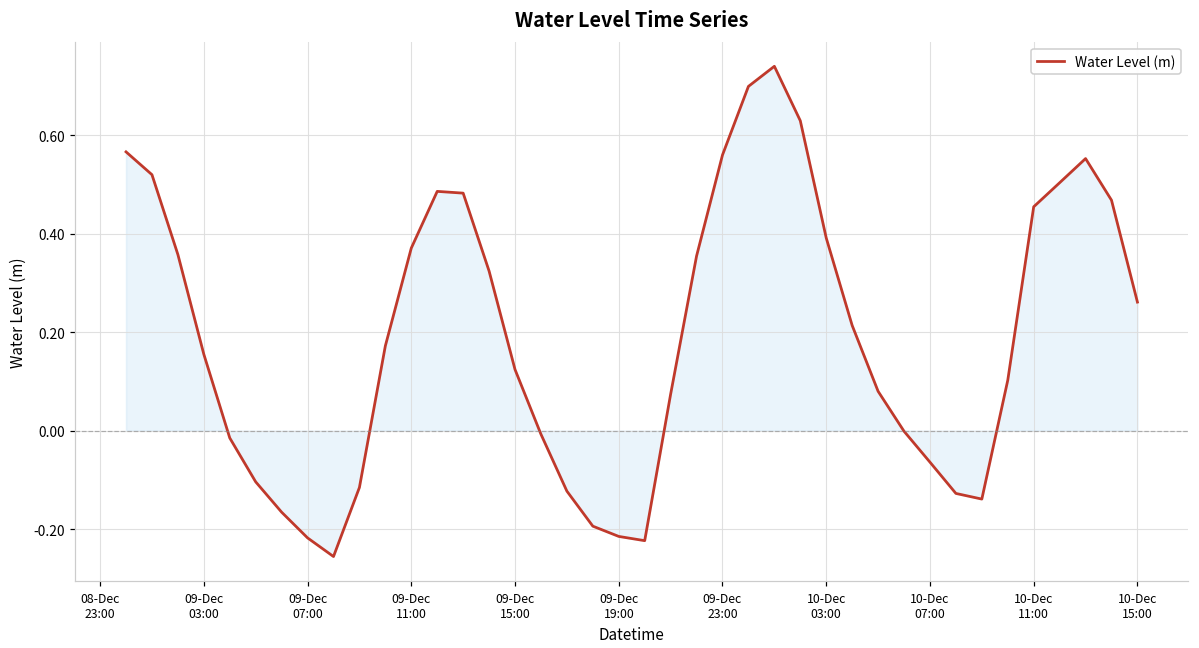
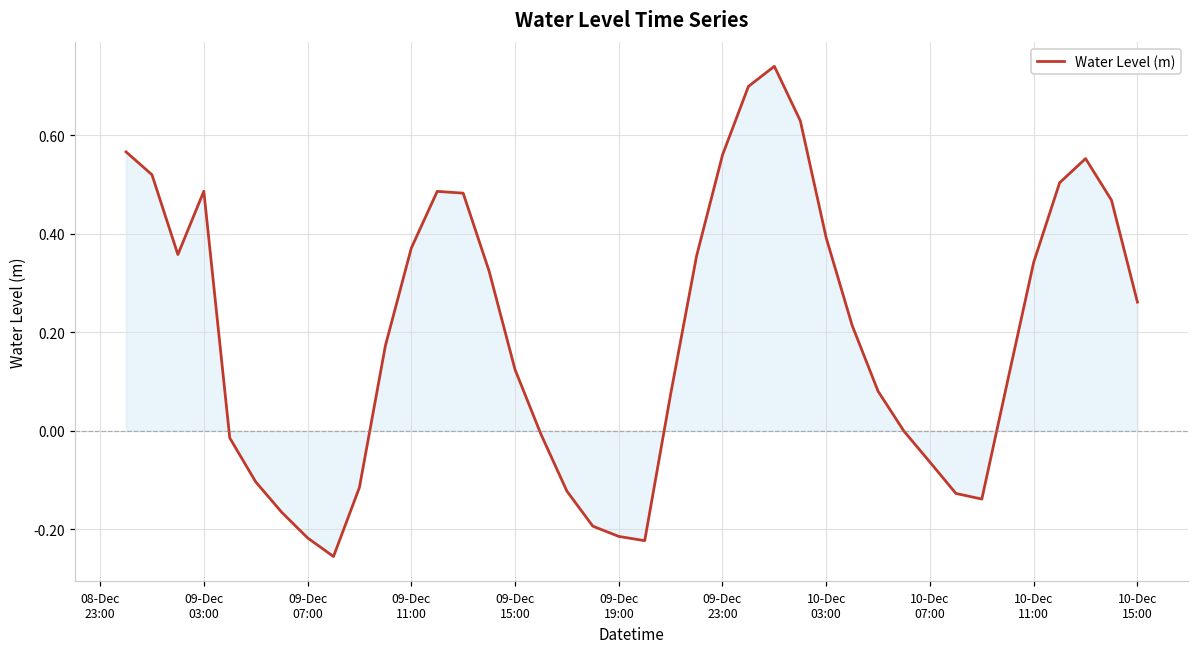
  {
    "Water Level (m)": {
-     "09-Dec 03:00": 0.16,
+     "09-Dec 03:00": 0.49,
      "09-Dec 07:00": -0.22,
      "09-Dec 19:00": -0.21,
      "10-Dec 07:00": -0.06,
-     "10-Dec 11:00": 0.45
+     "10-Dec 11:00": 0.34
    }
  }
